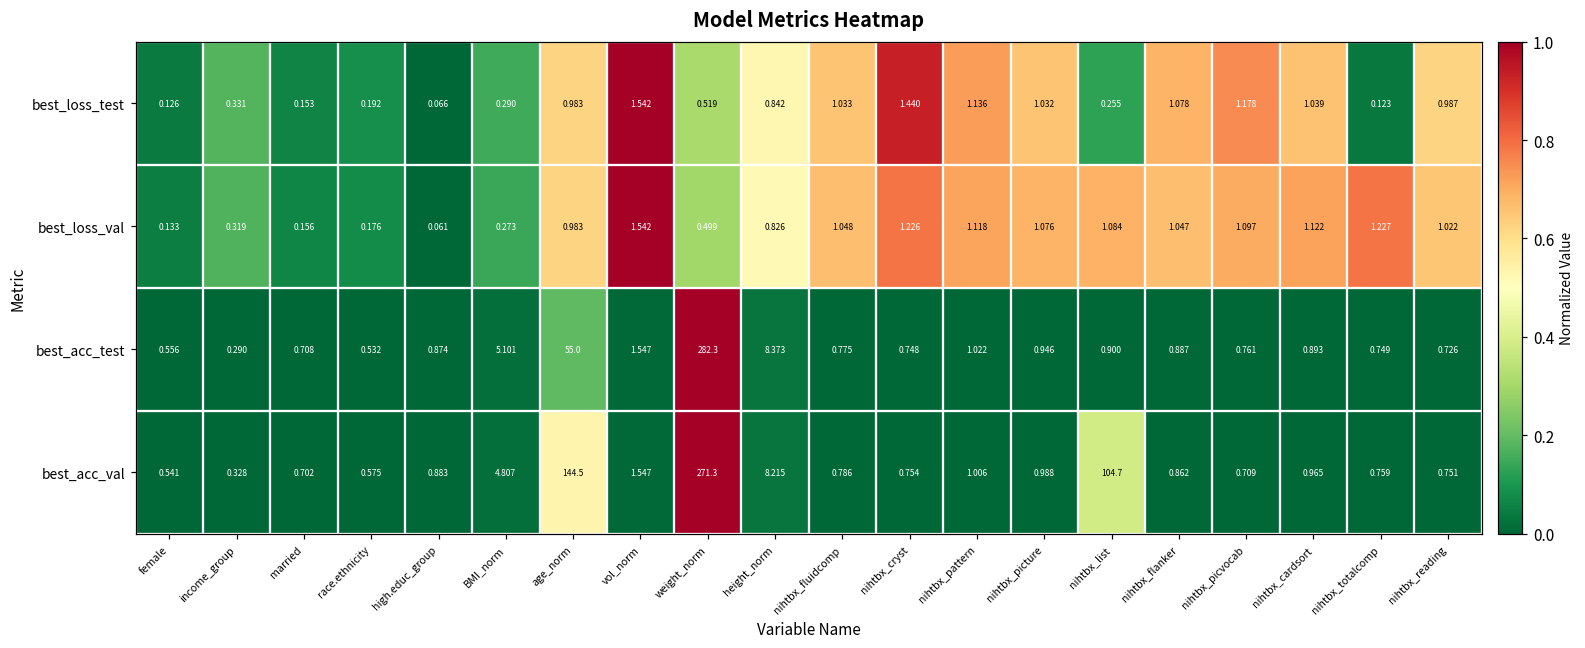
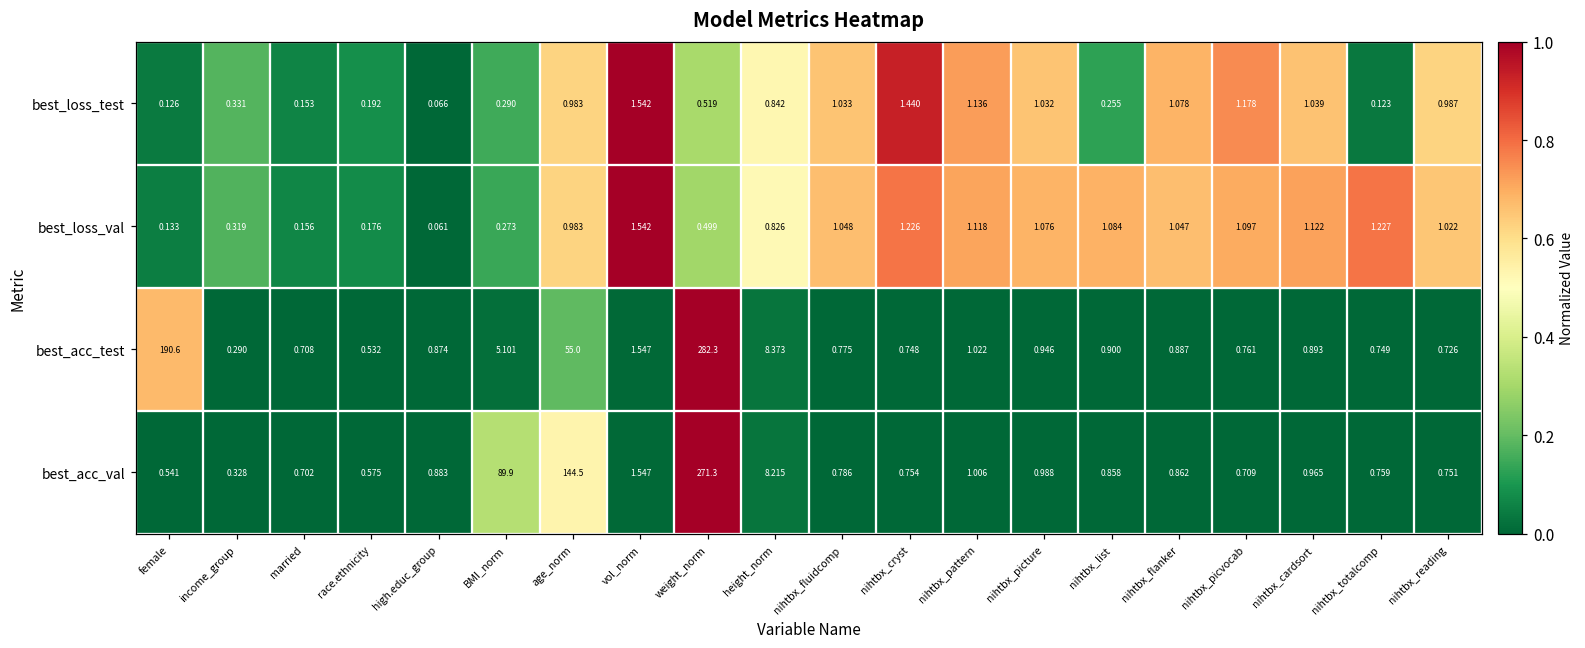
  {
    "best_loss_test": {
      "female": 0.126,
      "income_group": 0.331,
      "married": 0.153,
      "race.ethnicity": 0.192,
      "high.educ_group": 0.066,
      "BMI_norm": 0.290,
      "age_norm": 0.983,
      "vol_norm": 1.542,
      "weight_norm": 0.519,
      "height_norm": 0.842,
      "nihtbx_fluidcomp": 1.033,
      "nihtbx_cryst": 1.440,
      "nihtbx_pattern": 1.136,
      "nihtbx_picture": 1.032,
      "nihtbx_list": 0.255,
      "nihtbx_flanker": 1.078,
      "nihtbx_picvocab": 1.178,
      "nihtbx_cardsort": 1.039,
      "nihtbx_totalcomp": 0.123,
      "nihtbx_reading": 0.987
    },
    "best_loss_val": {
      "female": 0.133,
      "income_group": 0.319,
      "married": 0.156,
      "race.ethnicity": 0.176,
      "high.educ_group": 0.061,
      "BMI_norm": 0.273,
      "age_norm": 0.983,
      "vol_norm": 1.542,
      "weight_norm": 0.499,
      "height_norm": 0.826,
      "nihtbx_fluidcomp": 1.048,
      "nihtbx_cryst": 1.226,
      "nihtbx_pattern": 1.118,
      "nihtbx_picture": 1.076,
      "nihtbx_list": 1.084,
      "nihtbx_flanker": 1.047,
      "nihtbx_picvocab": 1.097,
      "nihtbx_cardsort": 1.122,
      "nihtbx_totalcomp": 1.227,
      "nihtbx_reading": 1.022
    },
    "best_acc_test": {
-     "female": 0.556,
+     "female": 190.6,
      "income_group": 0.290,
      "married": 0.708,
      "race.ethnicity": 0.532,
      "high.educ_group": 0.874,
      "BMI_norm": 5.101,
      "age_norm": 55.0,
      "vol_norm": 1.547,
      "weight_norm": 282.3,
      "height_norm": 8.373,
      "nihtbx_fluidcomp": 0.775,
      "nihtbx_cryst": 0.748,
      "nihtbx_pattern": 1.022,
      "nihtbx_picture": 0.946,
      "nihtbx_list": 0.900,
      "nihtbx_flanker": 0.887,
      "nihtbx_picvocab": 0.761,
      "nihtbx_cardsort": 0.893,
      "nihtbx_totalcomp": 0.749,
      "nihtbx_reading": 0.726
    },
    "best_acc_val": {
      "female": 0.541,
      "income_group": 0.328,
      "married": 0.702,
      "race.ethnicity": 0.575,
      "high.educ_group": 0.883,
-     "BMI_norm": 4.807,
+     "BMI_norm": 89.9,
      "age_norm": 144.5,
      "vol_norm": 1.547,
      "weight_norm": 271.3,
      "height_norm": 8.215,
      "nihtbx_fluidcomp": 0.786,
      "nihtbx_cryst": 0.754,
      "nihtbx_pattern": 1.006,
      "nihtbx_picture": 0.988,
-     "nihtbx_list": 104.7,
+     "nihtbx_list": 0.858,
      "nihtbx_flanker": 0.862,
      "nihtbx_picvocab": 0.709,
      "nihtbx_cardsort": 0.965,
      "nihtbx_totalcomp": 0.759,
      "nihtbx_reading": 0.751
    }
  }
